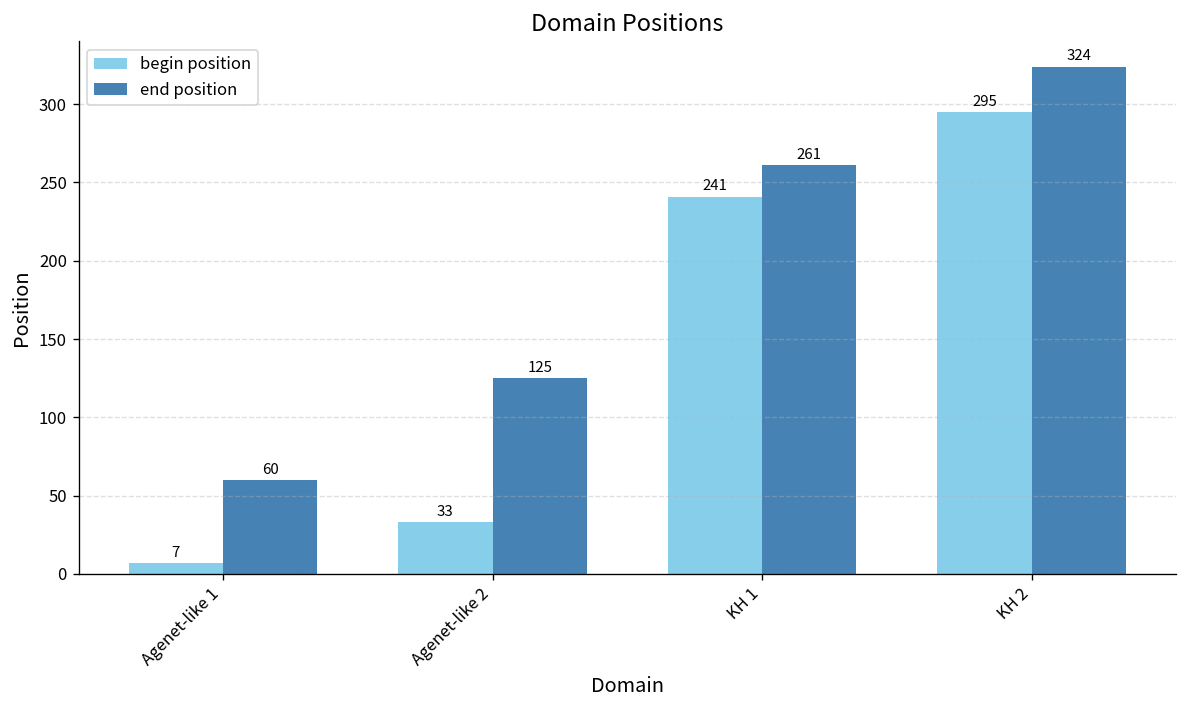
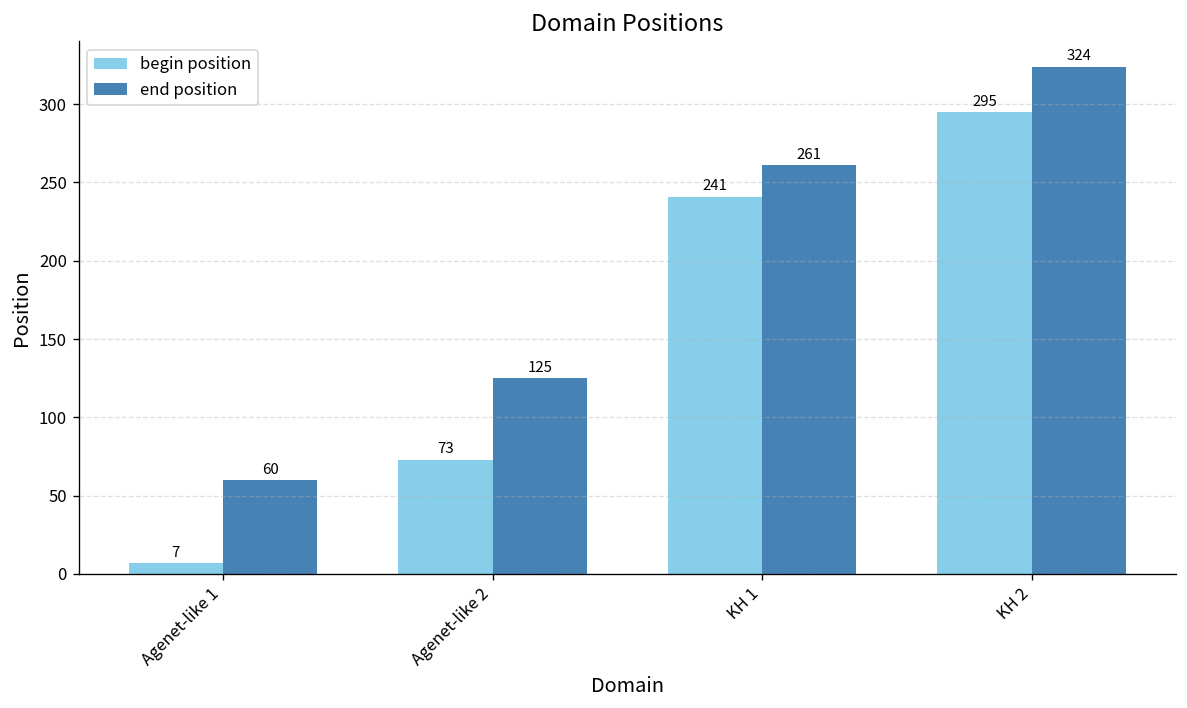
  {
    "begin position": {
      "Agenet-like 1": 7,
-     "Agenet-like 2": 33,
+     "Agenet-like 2": 73,
      "KH 1": 241,
      "KH 2": 295
    },
    "end position": {
      "Agenet-like 1": 60,
      "Agenet-like 2": 125,
      "KH 1": 261,
      "KH 2": 324
    }
  }
